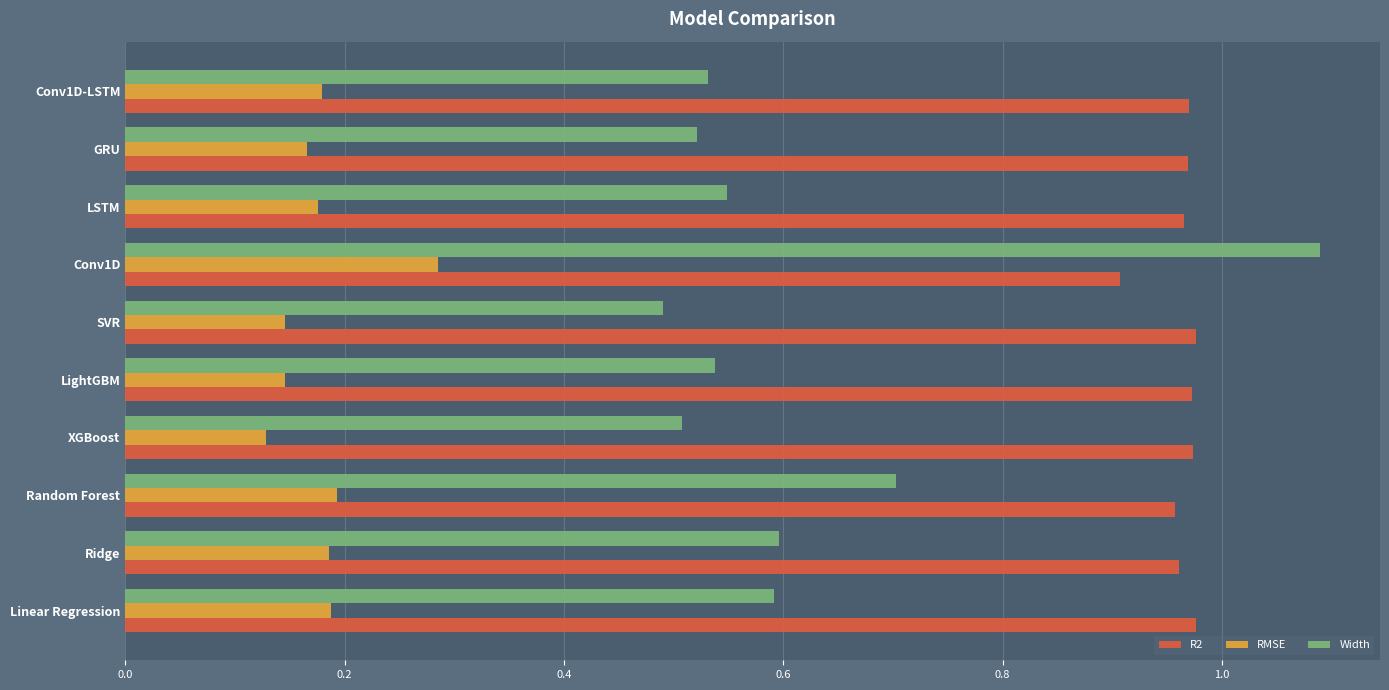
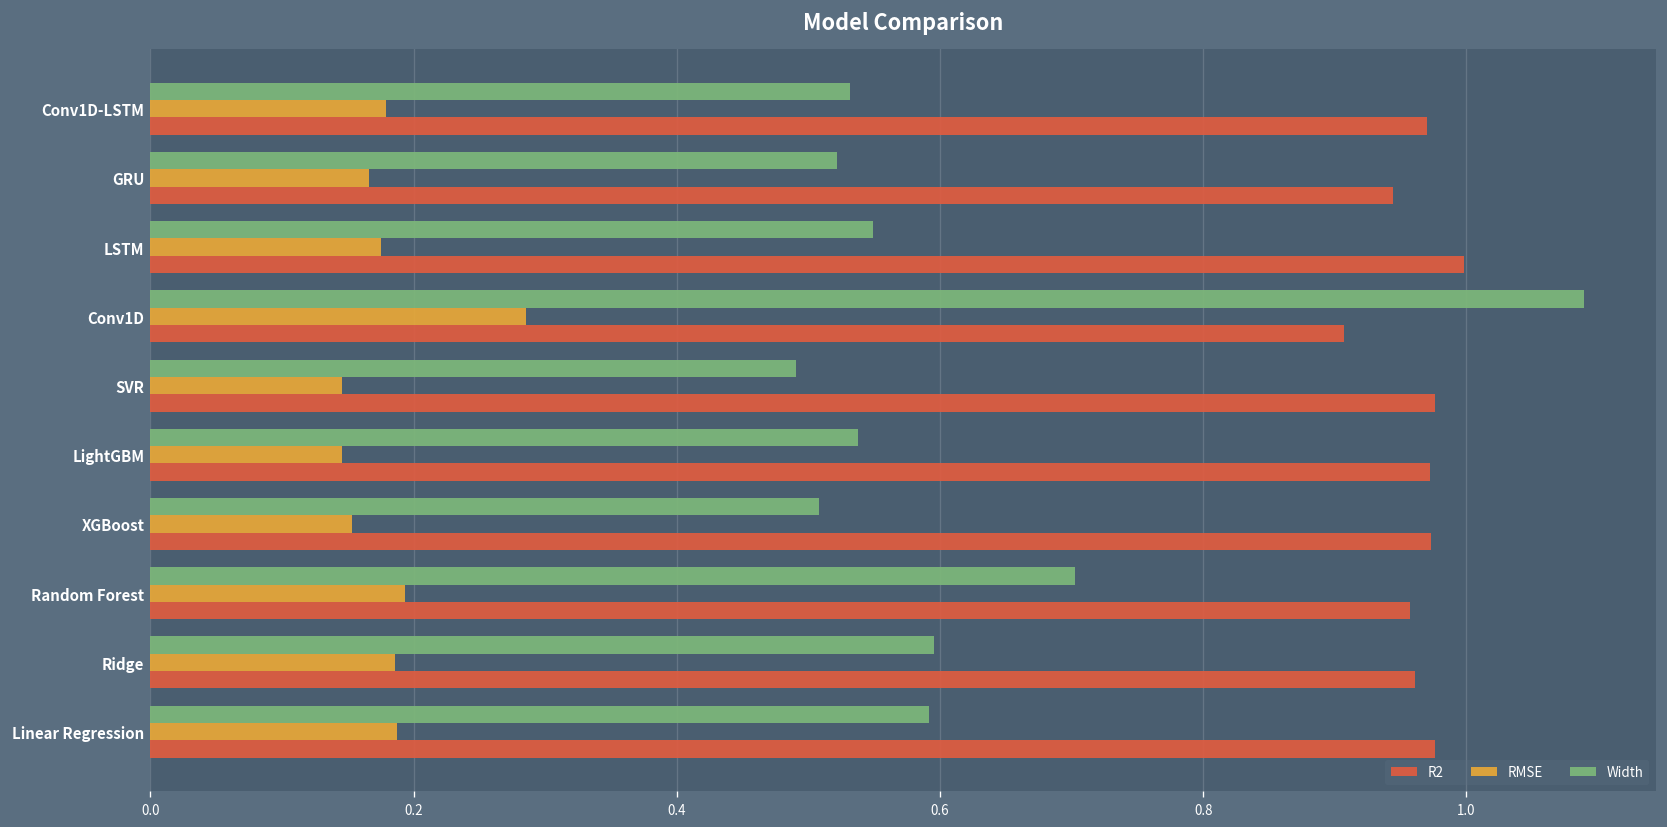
  {
    "R2": {
      "Conv1D-LSTM": 0.970,
-     "GRU": 0.969,
-     "LSTM": 0.965,
+     "GRU": 0.944,
+     "LSTM": 0.999,
      "Conv1D": 0.907,
      "SVR": 0.976,
      "LightGBM": 0.972,
      "XGBoost": 0.973,
      "Random Forest": 0.957,
      "Ridge": 0.961,
      "Linear Regression": 0.976
    },
    "RMSE": {
      "Conv1D-LSTM": 0.179,
      "GRU": 0.166,
      "LSTM": 0.175,
      "Conv1D": 0.286,
      "SVR": 0.146,
      "LightGBM": 0.146,
-     "XGBoost": 0.128,
+     "XGBoost": 0.153,
      "Random Forest": 0.193,
      "Ridge": 0.186,
      "Linear Regression": 0.187
    },
    "Width": {
      "Conv1D-LSTM": 0.531,
      "GRU": 0.522,
      "LSTM": 0.549,
      "Conv1D": 1.090,
      "SVR": 0.491,
      "LightGBM": 0.538,
      "XGBoost": 0.508,
      "Random Forest": 0.702,
      "Ridge": 0.596,
      "Linear Regression": 0.592
    }
  }
